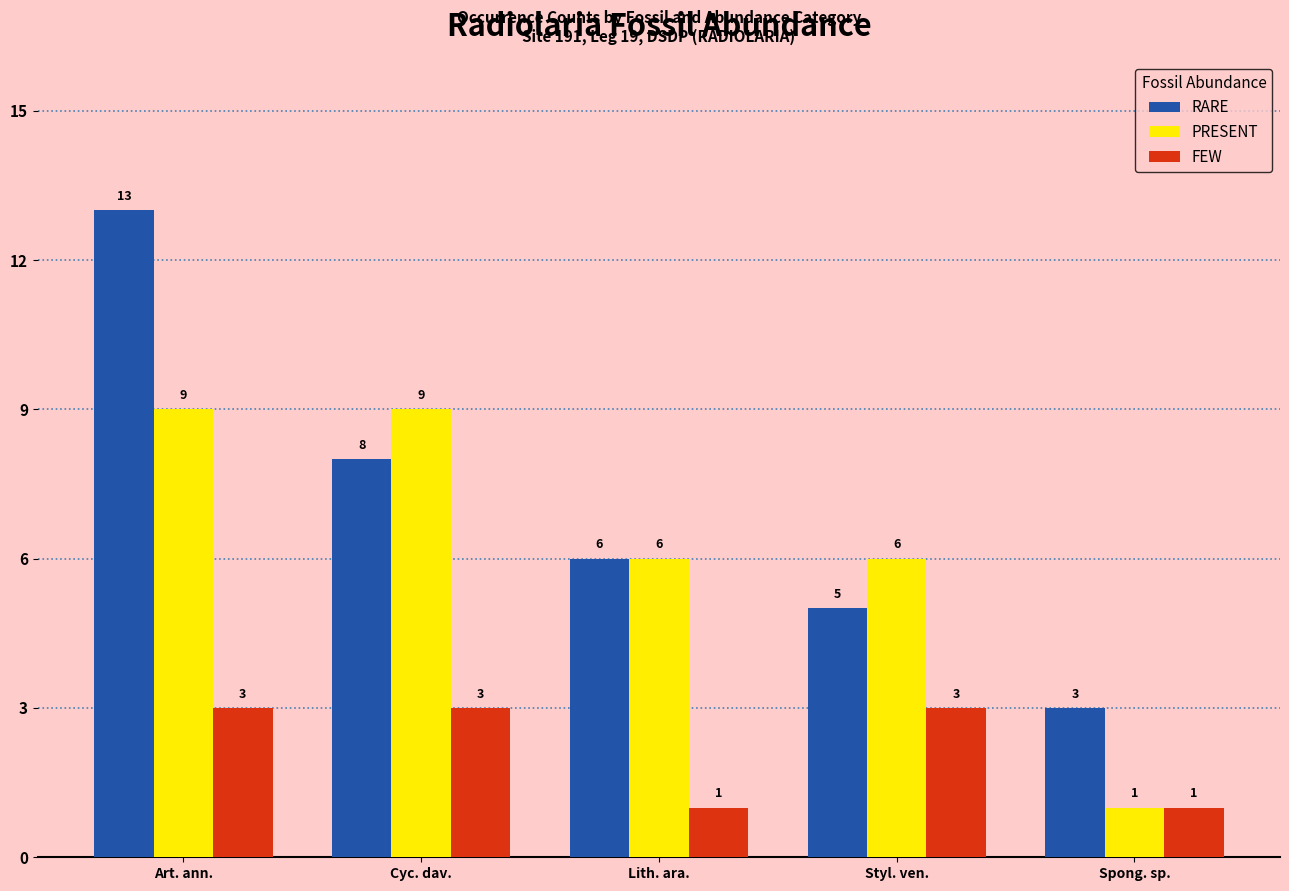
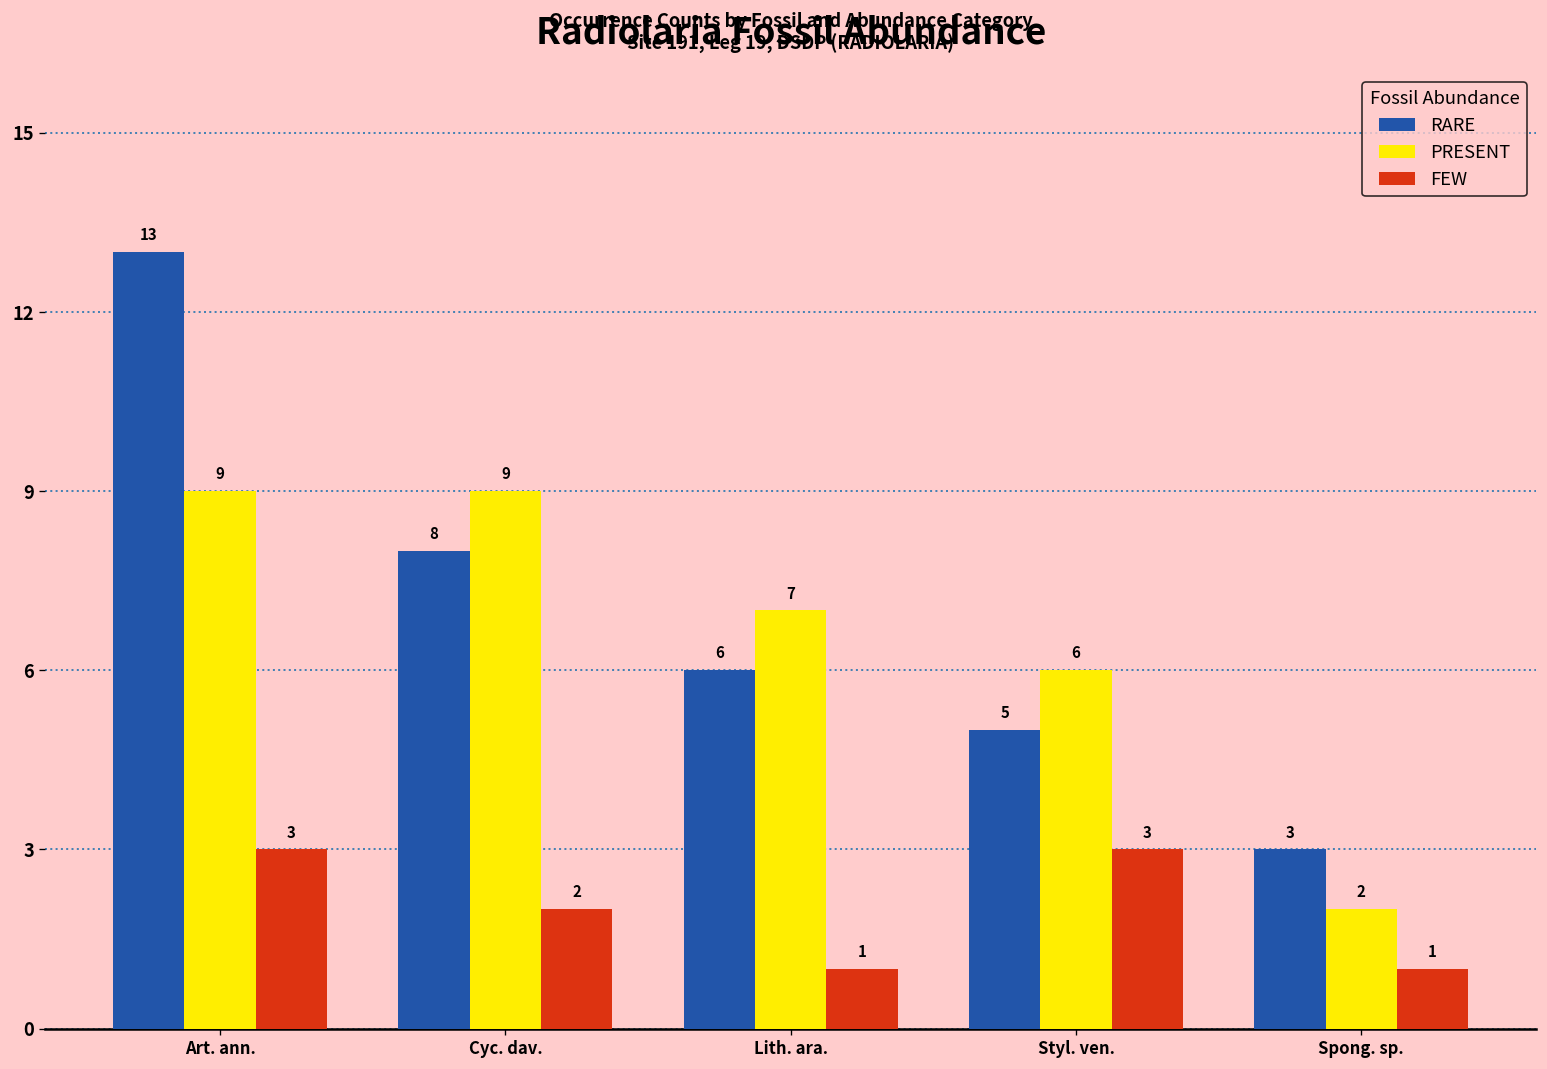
  {
    "RARE": {
      "Art. ann.": 13,
      "Cyc. dav.": 8,
      "Lith. ara.": 6,
      "Styl. ven.": 5,
      "Spong. sp.": 3
    },
    "PRESENT": {
      "Art. ann.": 9,
      "Cyc. dav.": 9,
-     "Lith. ara.": 6,
+     "Lith. ara.": 7,
      "Styl. ven.": 6,
-     "Spong. sp.": 1
+     "Spong. sp.": 2
    },
    "FEW": {
      "Art. ann.": 3,
-     "Cyc. dav.": 3,
+     "Cyc. dav.": 2,
      "Lith. ara.": 1,
      "Styl. ven.": 3,
      "Spong. sp.": 1
    }
  }
